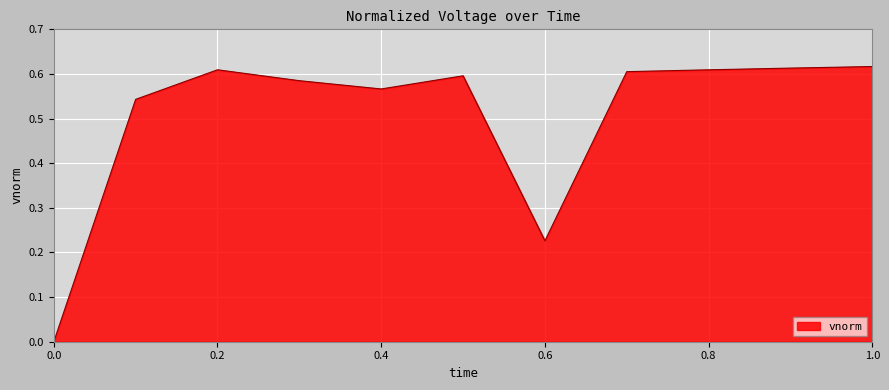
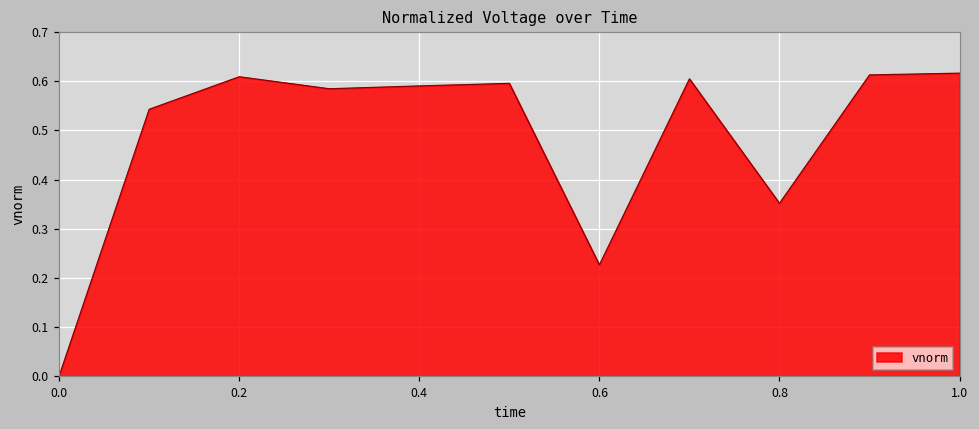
  {
    "0.0": 0.00,
    "0.2": 0.61,
-   "0.4": 0.57,
+   "0.4": 0.59,
    "0.6": 0.23,
-   "0.8": 0.61,
+   "0.8": 0.35,
    "1.0": 0.62
  }
